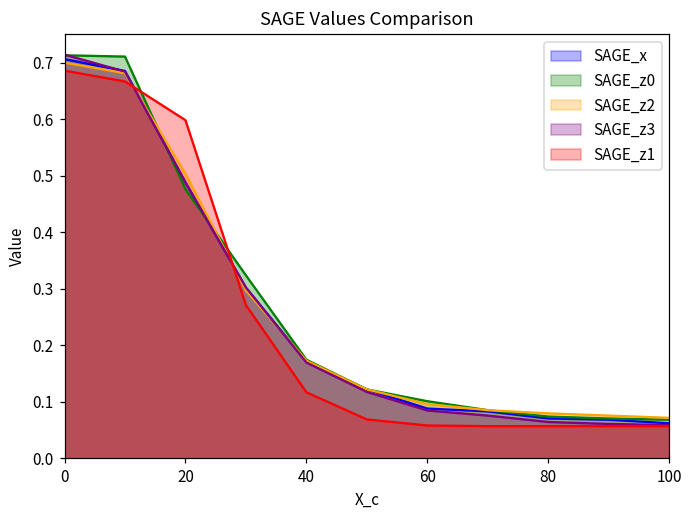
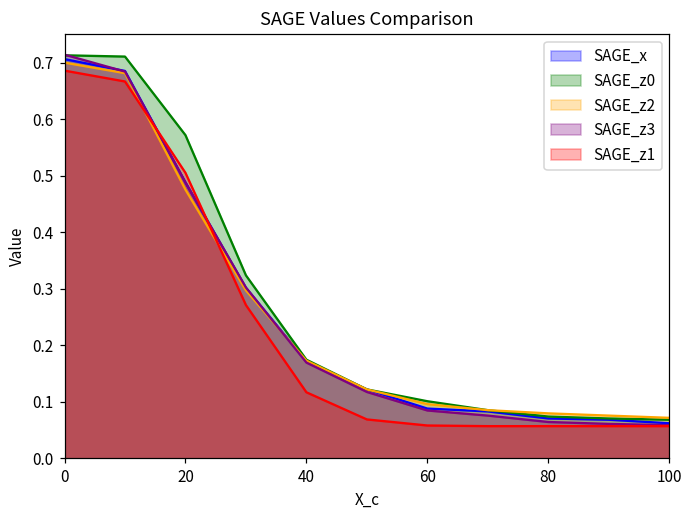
  {
    "SAGE_x": {
      "0": 0.71
    },
    "SAGE_z0": {
-     "20": 0.48,
+     "20": 0.57,
      "60": 0.10
    },
    "SAGE_z2": {
      "0": 0.70,
-     "20": 0.50,
+     "20": 0.48,
      "60": 0.10,
      "80": 0.08
    },
    "SAGE_z3": {
      "80": 0.06
    },
    "SAGE_z1": {
      "0": 0.69,
-     "20": 0.60,
+     "20": 0.51,
      "40": 0.12,
      "60": 0.06,
      "80": 0.06
    }
  }
